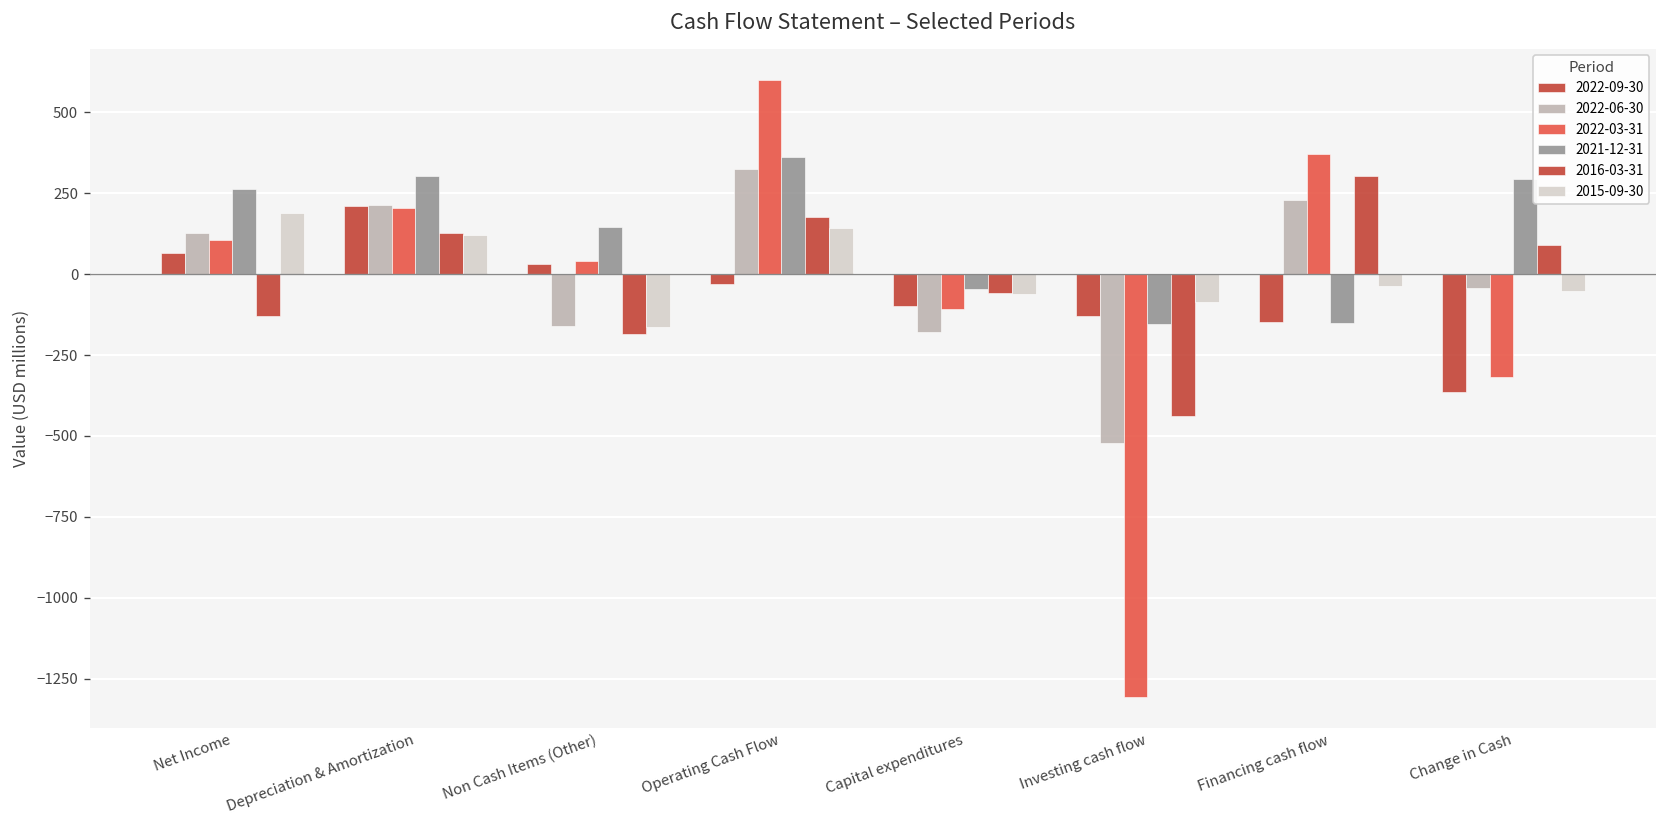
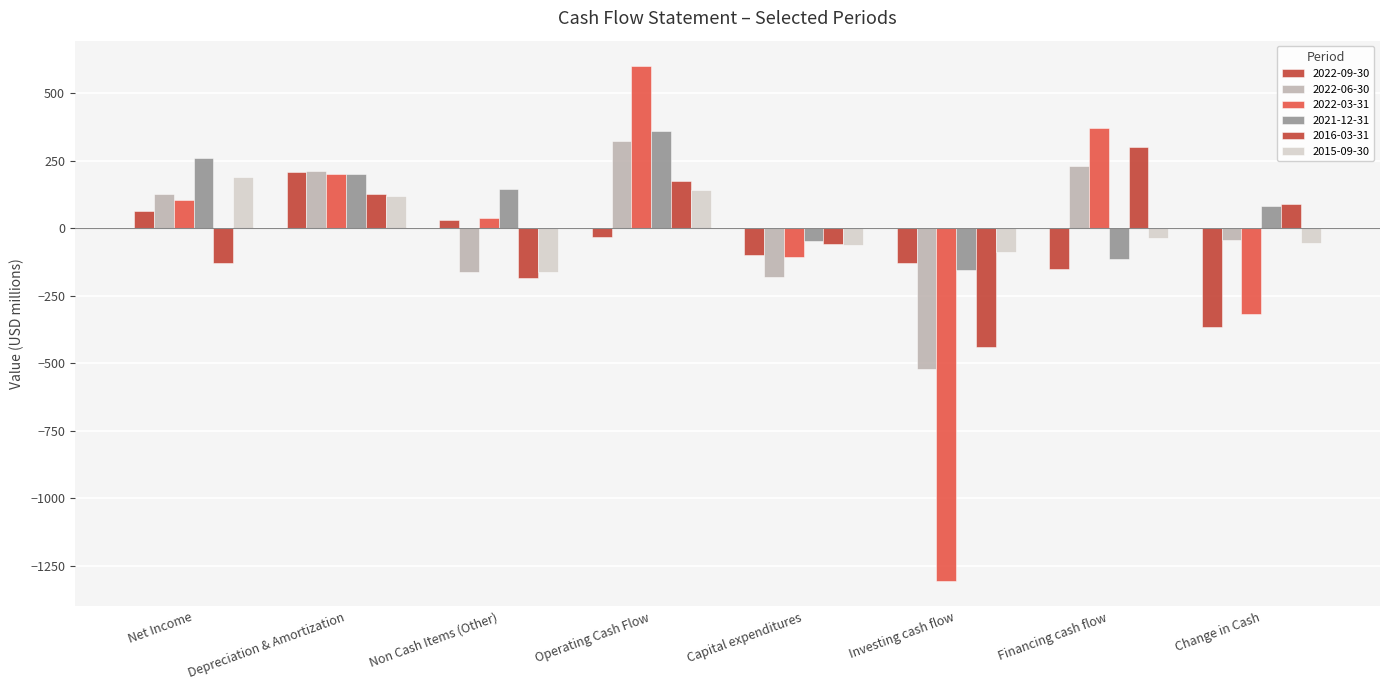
  {
    "2021-12-31": {
      "Net Income": 260,
-     "Depreciation & Amortization": 300,
+     "Depreciation & Amortization": 200,
      "Non Cash Items (Other)": 140,
      "Operating Cash Flow": 360,
      "Capital expenditures": -50,
      "Investing cash flow": -150,
-     "Financing cash flow": -150,
-     "Change in Cash": 290
+     "Financing cash flow": -110,
+     "Change in Cash": 80
    }
  }
